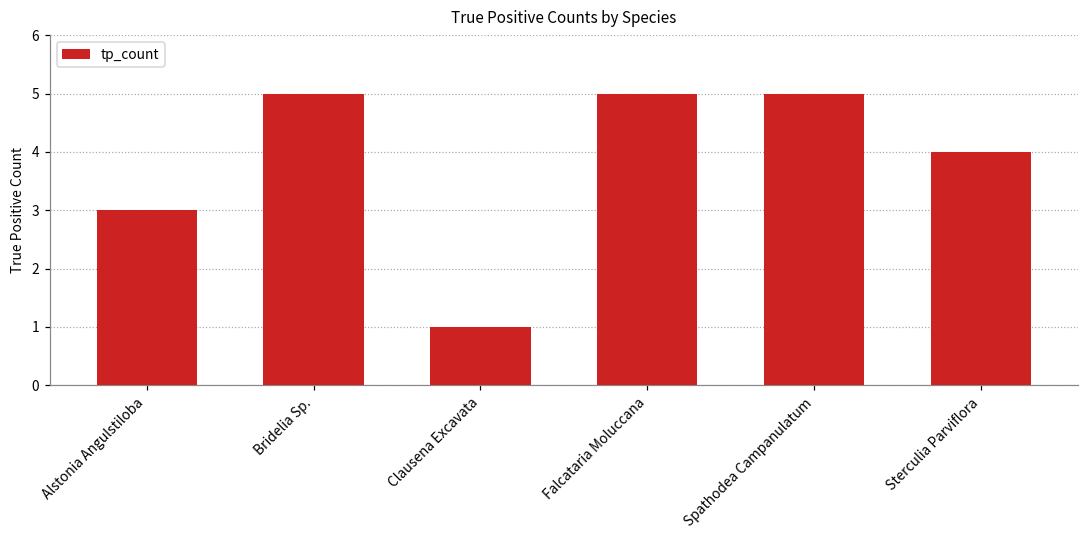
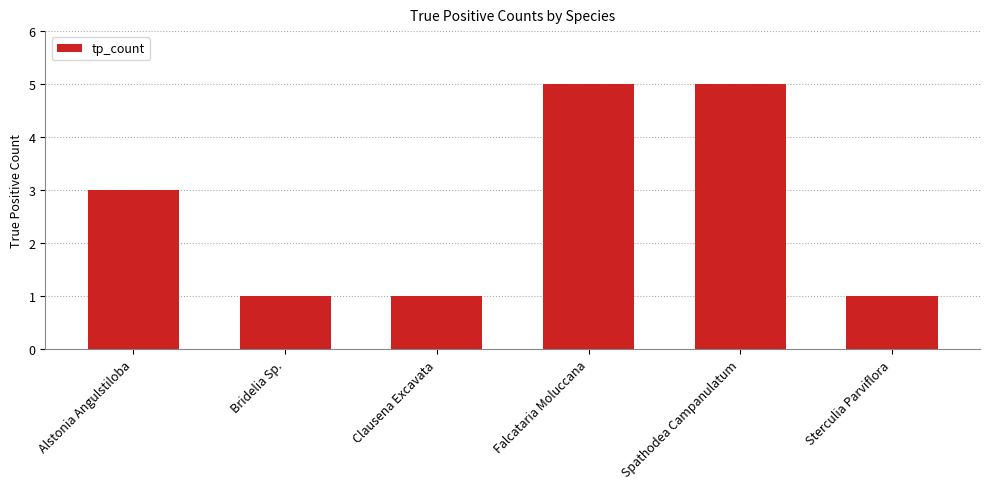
  {
    "Alstonia Angulstiloba": 3,
-   "Bridelia Sp.": 5,
+   "Bridelia Sp.": 1,
    "Clausena Excavata": 1,
    "Falcataria Moluccana": 5,
    "Spathodea Campanulatum": 5,
-   "Sterculia Parviflora": 4
+   "Sterculia Parviflora": 1
  }
